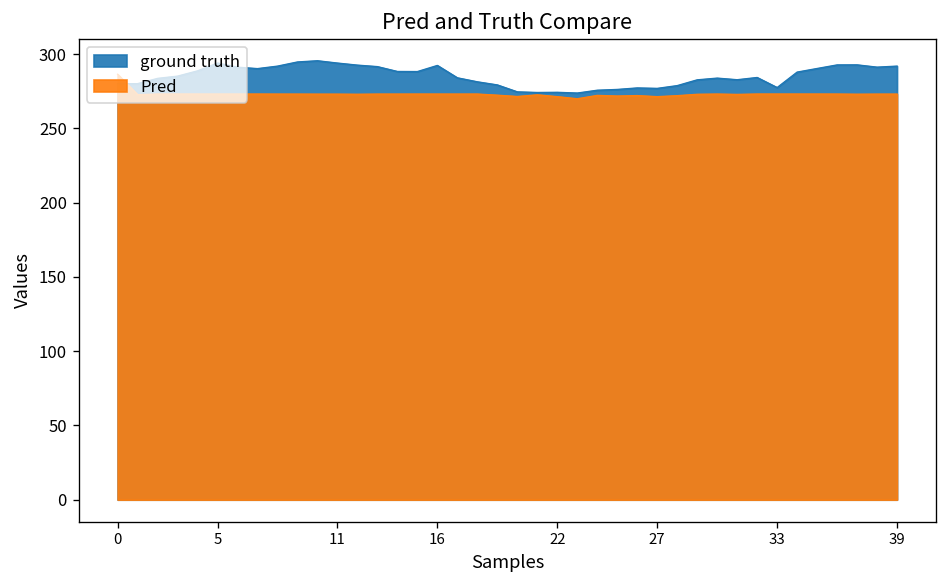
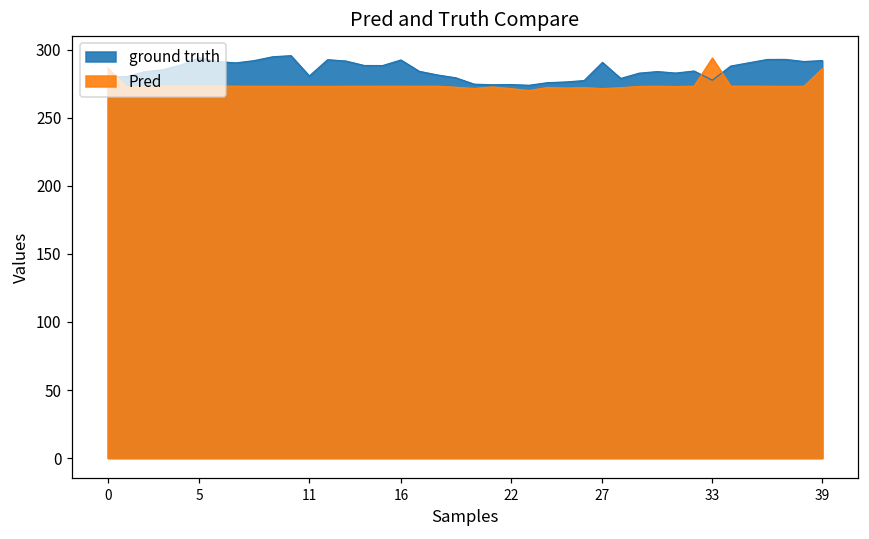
  {
    "ground truth": {
-     "11": 294,
+     "11": 281,
      "16": 292,
      "22": 274,
-     "27": 277,
+     "27": 291,
      "33": 278,
      "39": 292
    },
    "Pred": {
      "11": 273,
      "16": 273,
      "22": 271,
      "27": 271,
-     "33": 273,
-     "39": 273
+     "33": 294,
+     "39": 286
    }
  }
